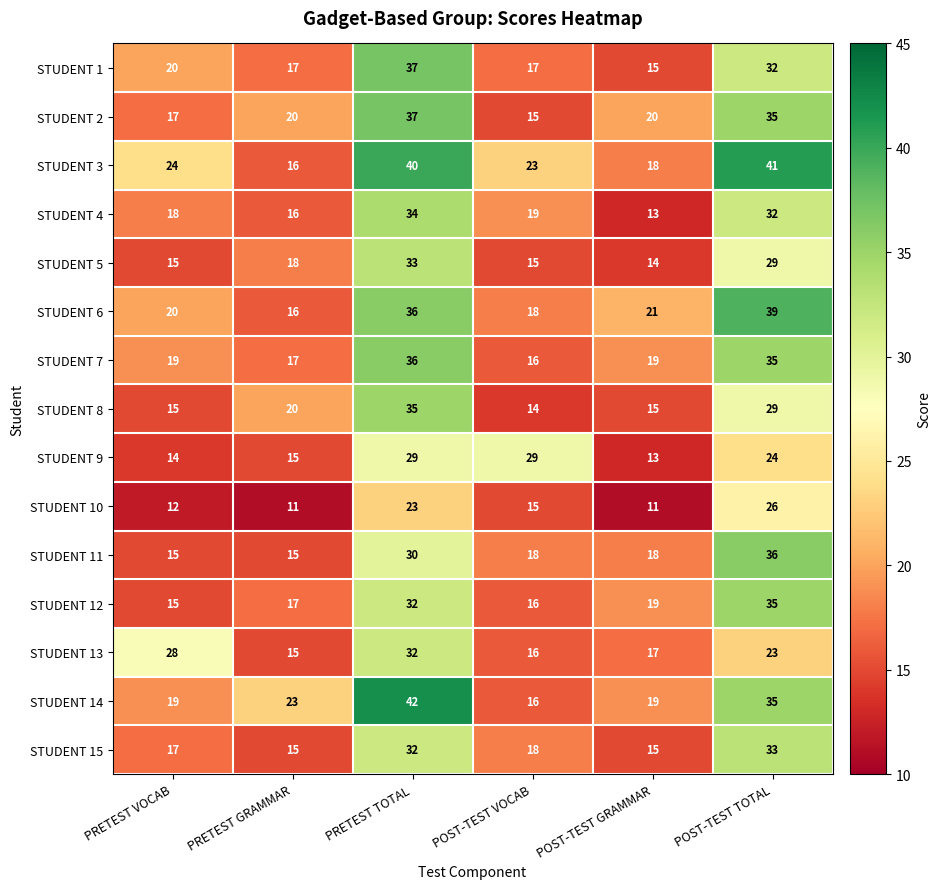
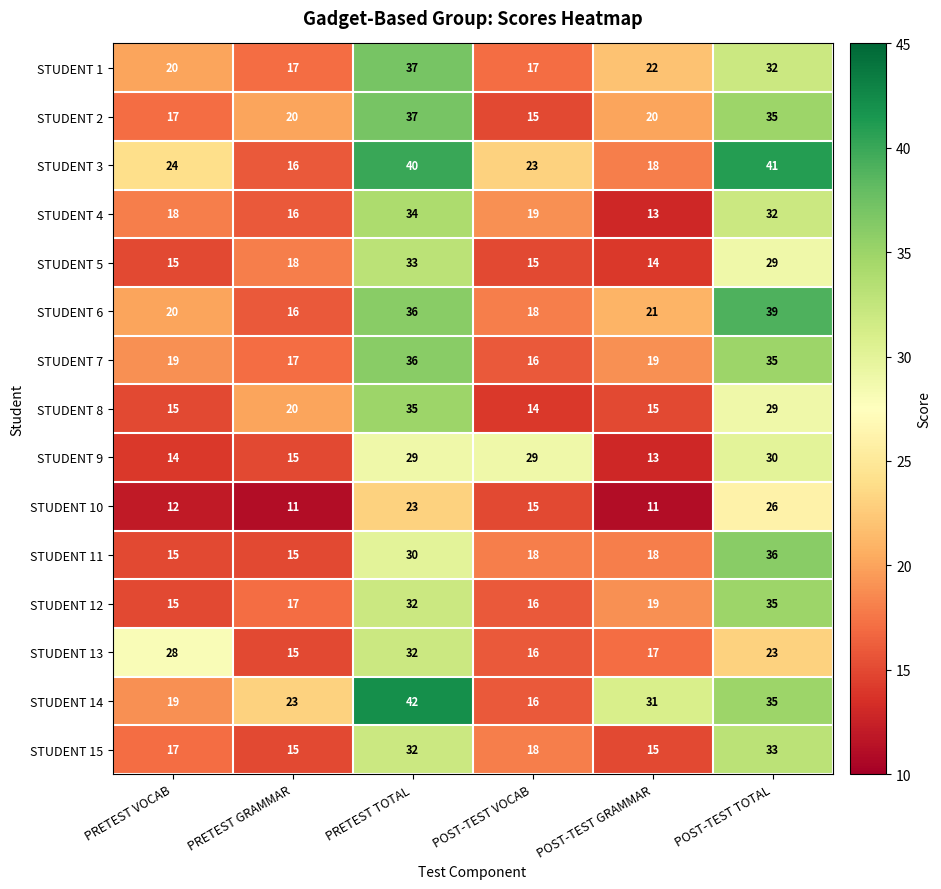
  {
    "STUDENT 1": {
      "PRETEST VOCAB": 20,
      "PRETEST GRAMMAR": 17,
      "PRETEST TOTAL": 37,
      "POST-TEST VOCAB": 17,
-     "POST-TEST GRAMMAR": 15,
+     "POST-TEST GRAMMAR": 22,
      "POST-TEST TOTAL": 32
    },
    "STUDENT 2": {
      "PRETEST VOCAB": 17,
      "PRETEST GRAMMAR": 20,
      "PRETEST TOTAL": 37,
      "POST-TEST VOCAB": 15,
      "POST-TEST GRAMMAR": 20,
      "POST-TEST TOTAL": 35
    },
    "STUDENT 3": {
      "PRETEST VOCAB": 24,
      "PRETEST GRAMMAR": 16,
      "PRETEST TOTAL": 40,
      "POST-TEST VOCAB": 23,
      "POST-TEST GRAMMAR": 18,
      "POST-TEST TOTAL": 41
    },
    "STUDENT 4": {
      "PRETEST VOCAB": 18,
      "PRETEST GRAMMAR": 16,
      "PRETEST TOTAL": 34,
      "POST-TEST VOCAB": 19,
      "POST-TEST GRAMMAR": 13,
      "POST-TEST TOTAL": 32
    },
    "STUDENT 5": {
      "PRETEST VOCAB": 15,
      "PRETEST GRAMMAR": 18,
      "PRETEST TOTAL": 33,
      "POST-TEST VOCAB": 15,
      "POST-TEST GRAMMAR": 14,
      "POST-TEST TOTAL": 29
    },
    "STUDENT 6": {
      "PRETEST VOCAB": 20,
      "PRETEST GRAMMAR": 16,
      "PRETEST TOTAL": 36,
      "POST-TEST VOCAB": 18,
      "POST-TEST GRAMMAR": 21,
      "POST-TEST TOTAL": 39
    },
    "STUDENT 7": {
      "PRETEST VOCAB": 19,
      "PRETEST GRAMMAR": 17,
      "PRETEST TOTAL": 36,
      "POST-TEST VOCAB": 16,
      "POST-TEST GRAMMAR": 19,
      "POST-TEST TOTAL": 35
    },
    "STUDENT 8": {
      "PRETEST VOCAB": 15,
      "PRETEST GRAMMAR": 20,
      "PRETEST TOTAL": 35,
      "POST-TEST VOCAB": 14,
      "POST-TEST GRAMMAR": 15,
      "POST-TEST TOTAL": 29
    },
    "STUDENT 9": {
      "PRETEST VOCAB": 14,
      "PRETEST GRAMMAR": 15,
      "PRETEST TOTAL": 29,
      "POST-TEST VOCAB": 29,
      "POST-TEST GRAMMAR": 13,
-     "POST-TEST TOTAL": 24
+     "POST-TEST TOTAL": 30
    },
    "STUDENT 10": {
      "PRETEST VOCAB": 12,
      "PRETEST GRAMMAR": 11,
      "PRETEST TOTAL": 23,
      "POST-TEST VOCAB": 15,
      "POST-TEST GRAMMAR": 11,
      "POST-TEST TOTAL": 26
    },
    "STUDENT 11": {
      "PRETEST VOCAB": 15,
      "PRETEST GRAMMAR": 15,
      "PRETEST TOTAL": 30,
      "POST-TEST VOCAB": 18,
      "POST-TEST GRAMMAR": 18,
      "POST-TEST TOTAL": 36
    },
    "STUDENT 12": {
      "PRETEST VOCAB": 15,
      "PRETEST GRAMMAR": 17,
      "PRETEST TOTAL": 32,
      "POST-TEST VOCAB": 16,
      "POST-TEST GRAMMAR": 19,
      "POST-TEST TOTAL": 35
    },
    "STUDENT 13": {
      "PRETEST VOCAB": 28,
      "PRETEST GRAMMAR": 15,
      "PRETEST TOTAL": 32,
      "POST-TEST VOCAB": 16,
      "POST-TEST GRAMMAR": 17,
      "POST-TEST TOTAL": 23
    },
    "STUDENT 14": {
      "PRETEST VOCAB": 19,
      "PRETEST GRAMMAR": 23,
      "PRETEST TOTAL": 42,
      "POST-TEST VOCAB": 16,
-     "POST-TEST GRAMMAR": 19,
+     "POST-TEST GRAMMAR": 31,
      "POST-TEST TOTAL": 35
    },
    "STUDENT 15": {
      "PRETEST VOCAB": 17,
      "PRETEST GRAMMAR": 15,
      "PRETEST TOTAL": 32,
      "POST-TEST VOCAB": 18,
      "POST-TEST GRAMMAR": 15,
      "POST-TEST TOTAL": 33
    }
  }
